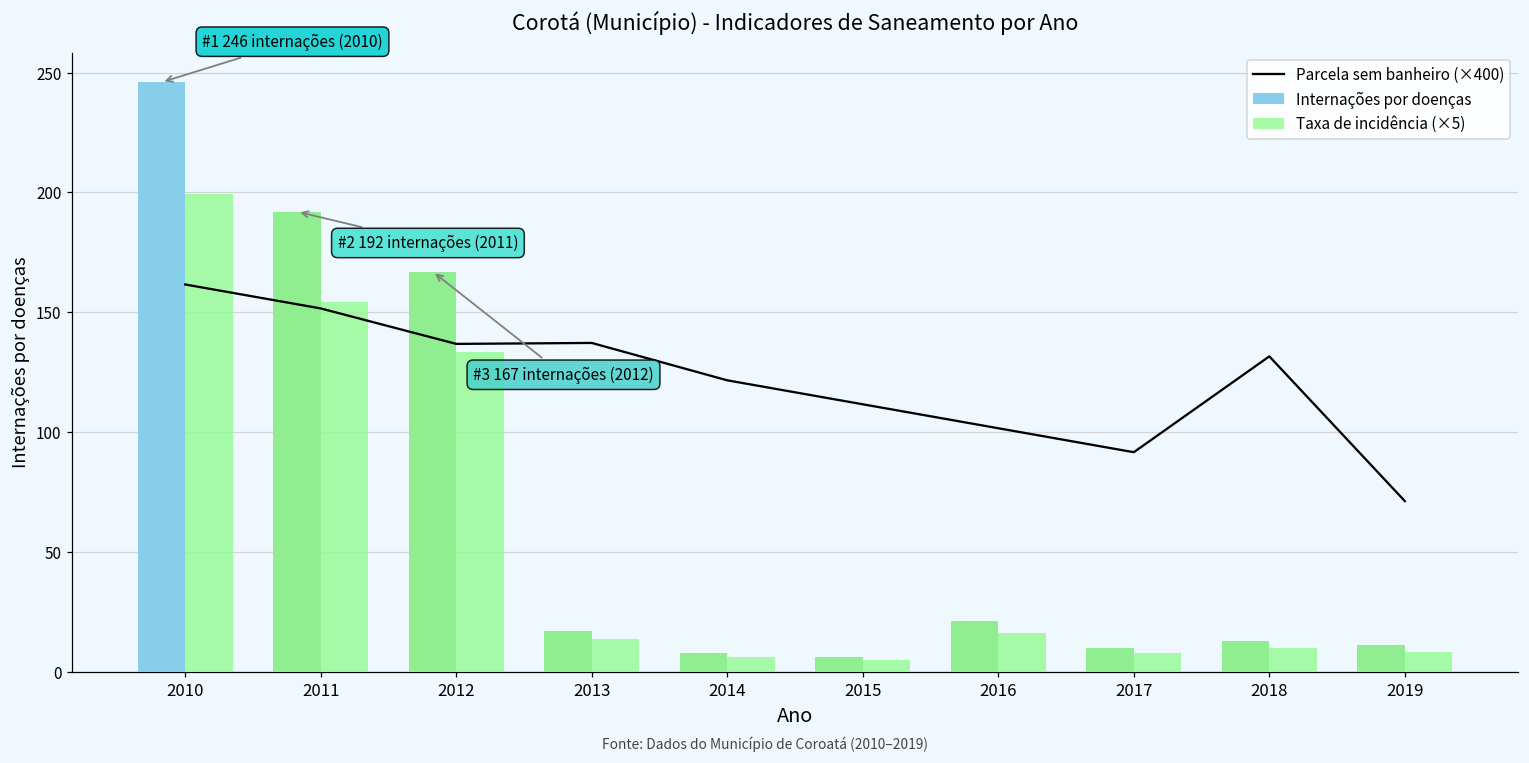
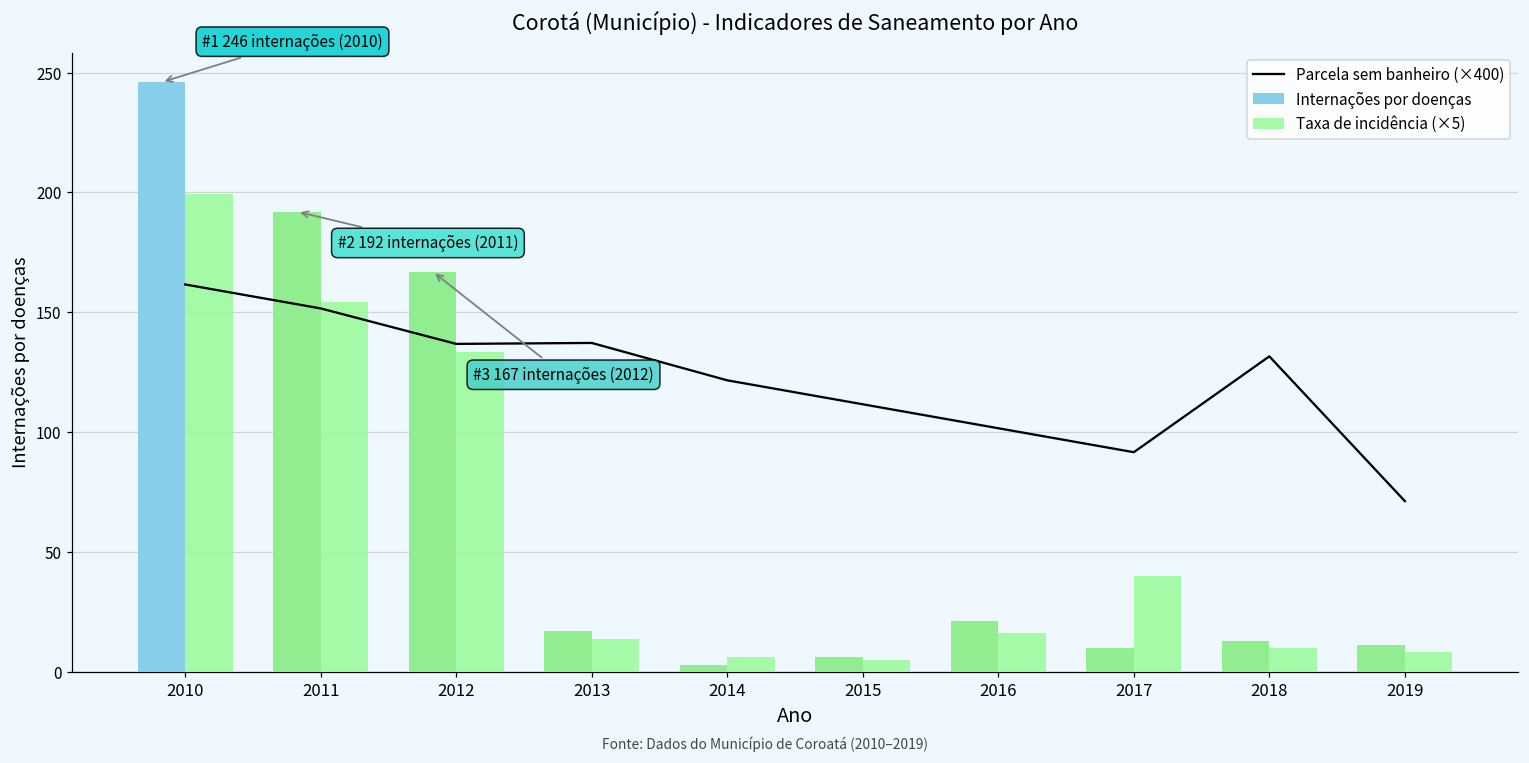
  {
    "Parcela sem banheiro (×400)": {
      "2010": 162,
      "2011": 152,
      "2014": 122,
      "2015": 112,
      "2016": 102,
      "2017": 92,
      "2018": 132,
      "2019": 71
    },
    "Internações por doenças": {
      "2012": 167,
      "2013": 17,
-     "2014": 8,
+     "2014": 3,
      "2015": 6,
      "2016": 21,
      "2017": 10,
      "2018": 13,
      "2019": 11
    },
    "Taxa de incidência (×5)": {
      "2010": 199,
      "2011": 154,
      "2013": 13,
      "2014": 6,
      "2015": 5,
      "2016": 16,
-     "2017": 8,
+     "2017": 40,
      "2018": 10,
      "2019": 8
    }
  }
